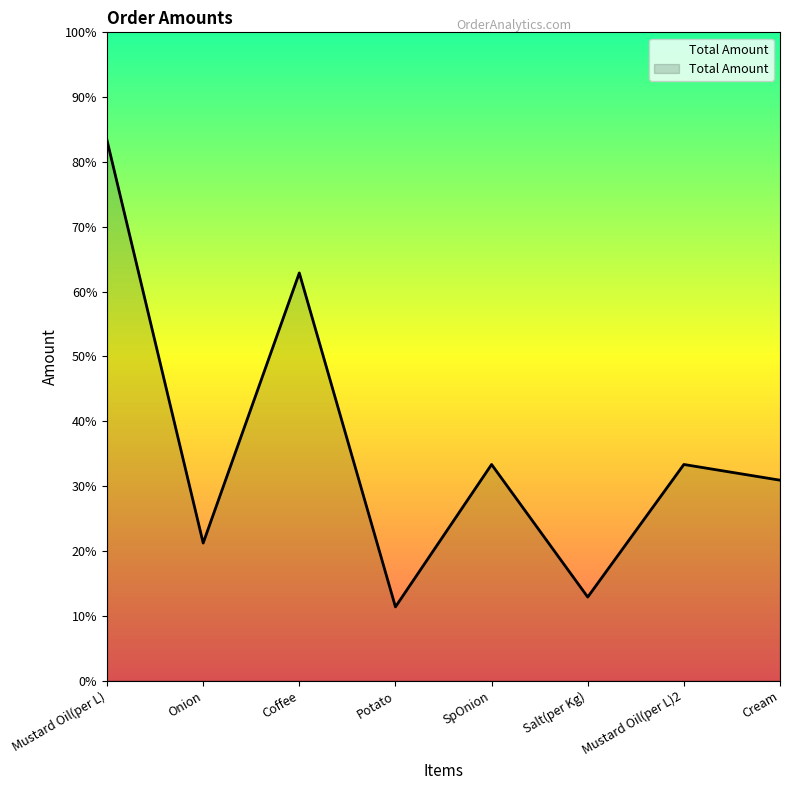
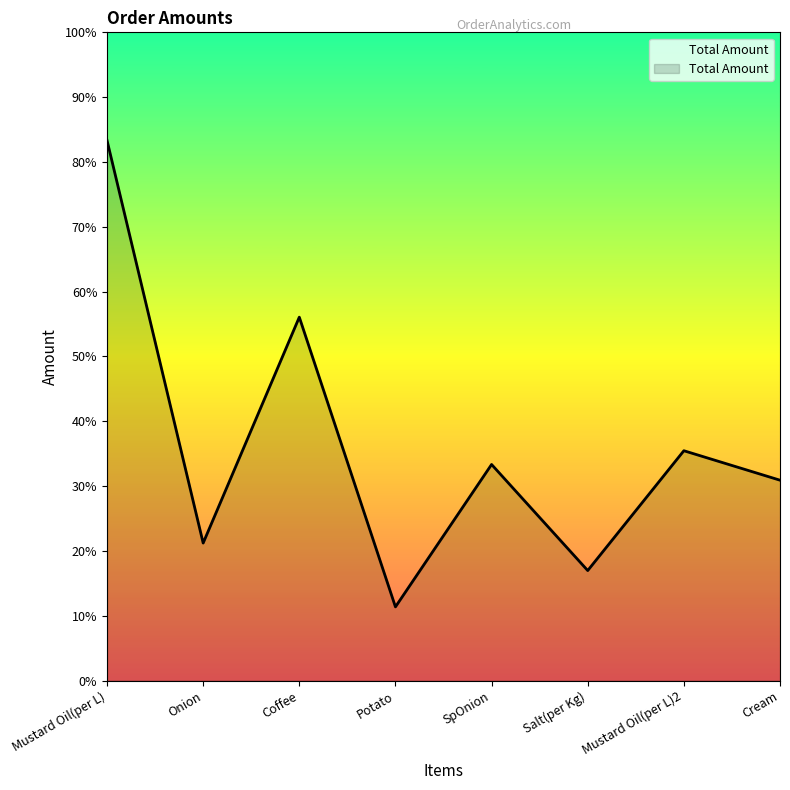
  {
    "Mustard Oil(per L)": "83%",
    "Onion": "21%",
-   "Coffee": "63%",
+   "Coffee": "56%",
    "Potato": "11%",
    "SpOnion": "33%",
-   "Salt(per Kg)": "13%",
-   "Mustard Oil(per L)2": "33%",
+   "Salt(per Kg)": "17%",
+   "Mustard Oil(per L)2": "35%",
    "Cream": "31%"
  }
